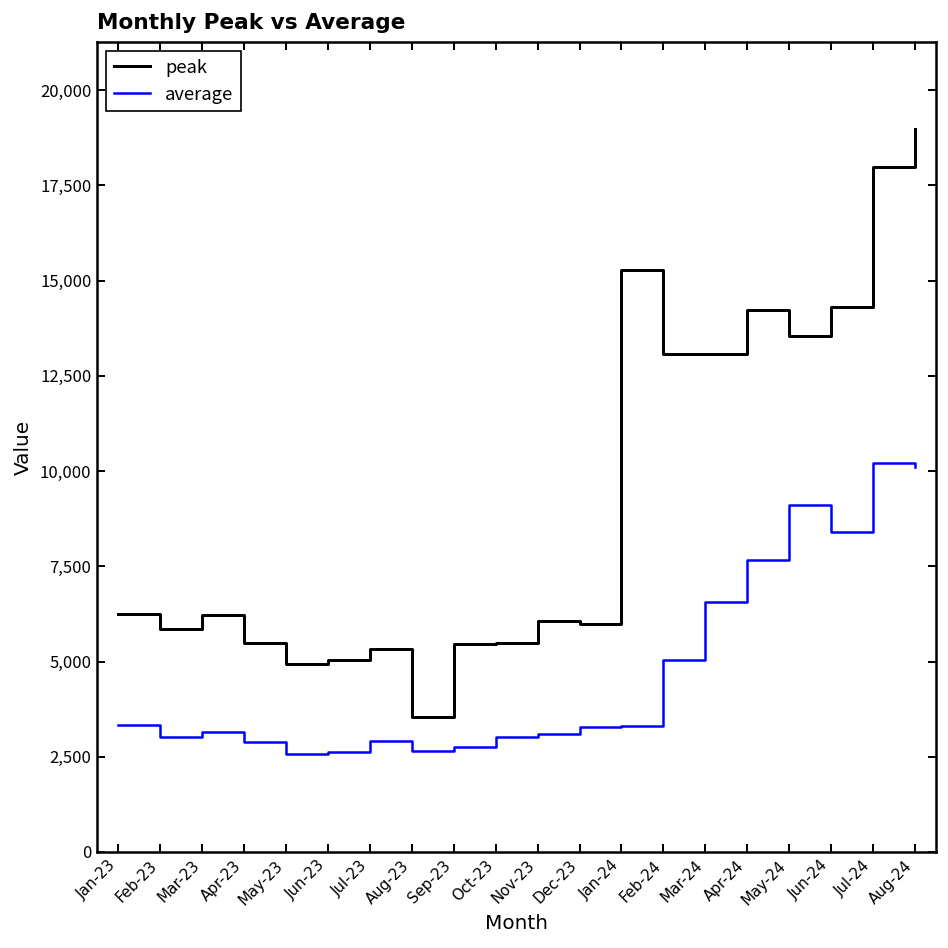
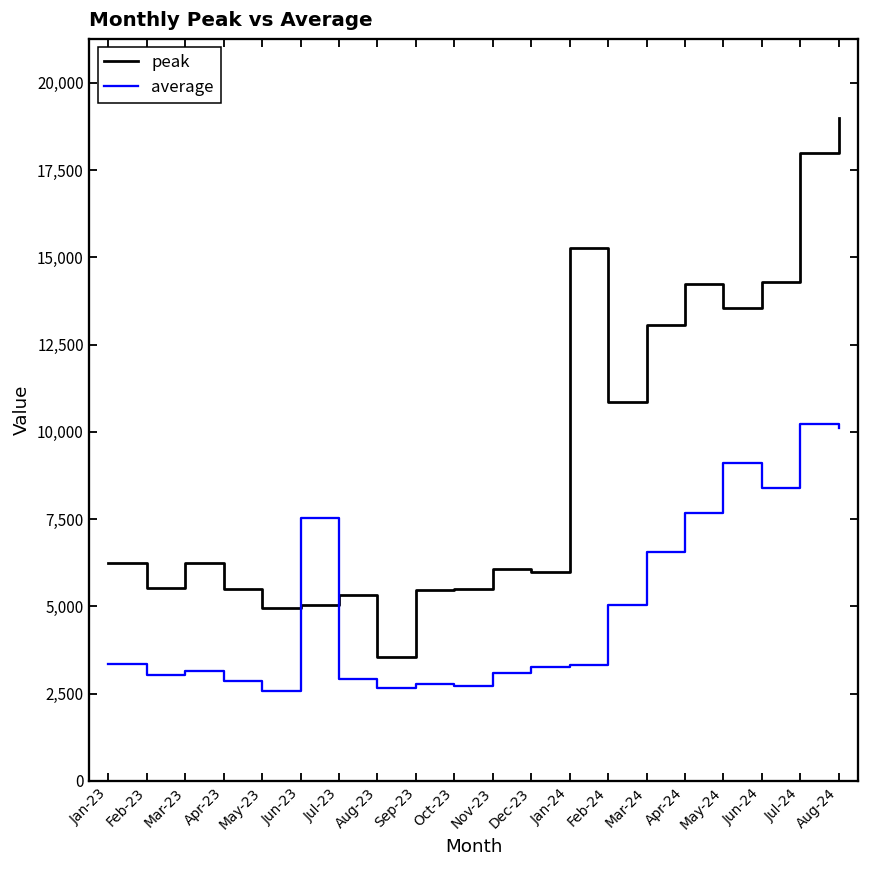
  {
    "peak": {
      "Jan-23": "6,200",
-     "Feb-23": "5,900",
+     "Feb-23": "5,500",
      "Mar-23": "6,200",
      "Apr-23": "5,500",
      "May-23": "4,900",
      "Jun-23": "5,000",
      "Jul-23": "5,300",
      "Aug-23": "3,600",
      "Sep-23": "5,500",
      "Oct-23": "5,500",
      "Nov-23": "6,100",
      "Dec-23": "6,000",
      "Jan-24": "15,300",
-     "Feb-24": "13,100",
+     "Feb-24": "10,800",
      "Mar-24": "13,100",
      "Apr-24": "14,200",
      "May-24": "13,600",
      "Jun-24": "14,300",
      "Jul-24": "18,000",
      "Aug-24": "19,000"
    },
    "average": {
      "Jan-23": "3,300",
      "Feb-23": "3,000",
      "Mar-23": "3,100",
      "Apr-23": "2,900",
      "May-23": "2,600",
-     "Jun-23": "2,600",
+     "Jun-23": "7,500",
      "Jul-23": "2,900",
      "Aug-23": "2,700",
      "Sep-23": "2,800",
-     "Oct-23": "3,000",
+     "Oct-23": "2,700",
      "Nov-23": "3,100",
      "Dec-23": "3,300",
      "Jan-24": "3,300",
      "Feb-24": "5,000",
      "Mar-24": "6,600",
      "Apr-24": "7,700",
      "May-24": "9,100",
      "Jun-24": "8,400",
      "Jul-24": "10,200",
      "Aug-24": "10,100"
    }
  }
